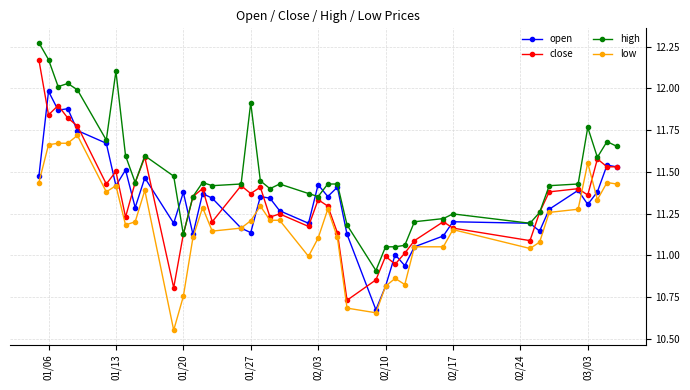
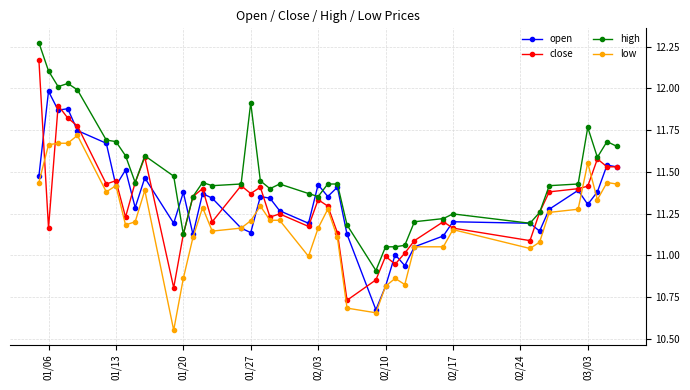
  {
    "open": {
      "01/06": 11.98,
      "01/20": 11.38,
      "01/27": 11.14,
      "02/03": 11.42,
      "02/17": 11.20,
      "03/03": 11.31
    },
    "close": {
-     "01/06": 11.84,
-     "01/13": 11.50,
+     "01/06": 11.17,
+     "01/13": 11.45,
      "01/27": 11.37,
      "02/03": 11.33,
      "02/10": 11.00,
-     "03/03": 11.36
+     "03/03": 11.42
    },
    "high": {
-     "01/06": 12.17,
-     "01/13": 12.10,
+     "01/06": 12.11,
+     "01/13": 11.68,
      "01/27": 11.91,
      "02/03": 11.35,
      "02/10": 11.05,
      "02/17": 11.25,
      "03/03": 11.77
    },
    "low": {
      "01/06": 11.66,
-     "01/20": 10.76,
+     "01/20": 10.86,
      "01/27": 11.21,
-     "02/03": 11.10,
+     "02/03": 11.16,
      "03/03": 11.55
    }
  }
